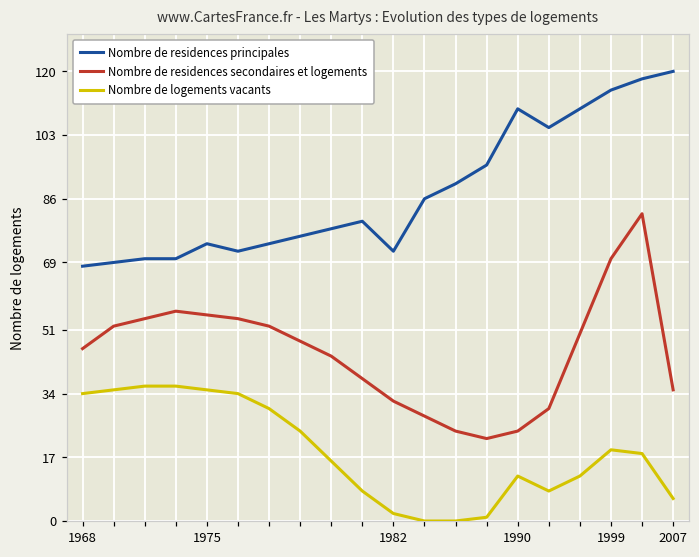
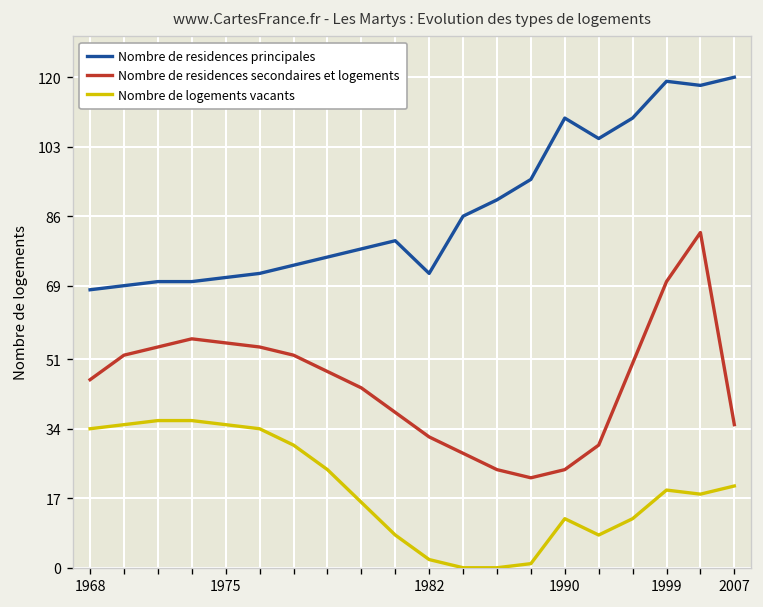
  {
    "Nombre de residences principales": {
      "1968": 68,
-     "1975": 74,
+     "1975": 71,
      "1982": 72,
      "1990": 110,
-     "1999": 115,
+     "1999": 119,
      "2007": 120
    },
    "Nombre de residences secondaires et logements": {
      "1968": 46,
      "1975": 55,
      "1982": 32,
      "1990": 24,
      "1999": 70,
      "2007": 35
    },
    "Nombre de logements vacants": {
      "1968": 34,
      "1975": 35,
      "1982": 2,
      "1990": 12,
      "1999": 19,
-     "2007": 6
+     "2007": 20
    }
  }
